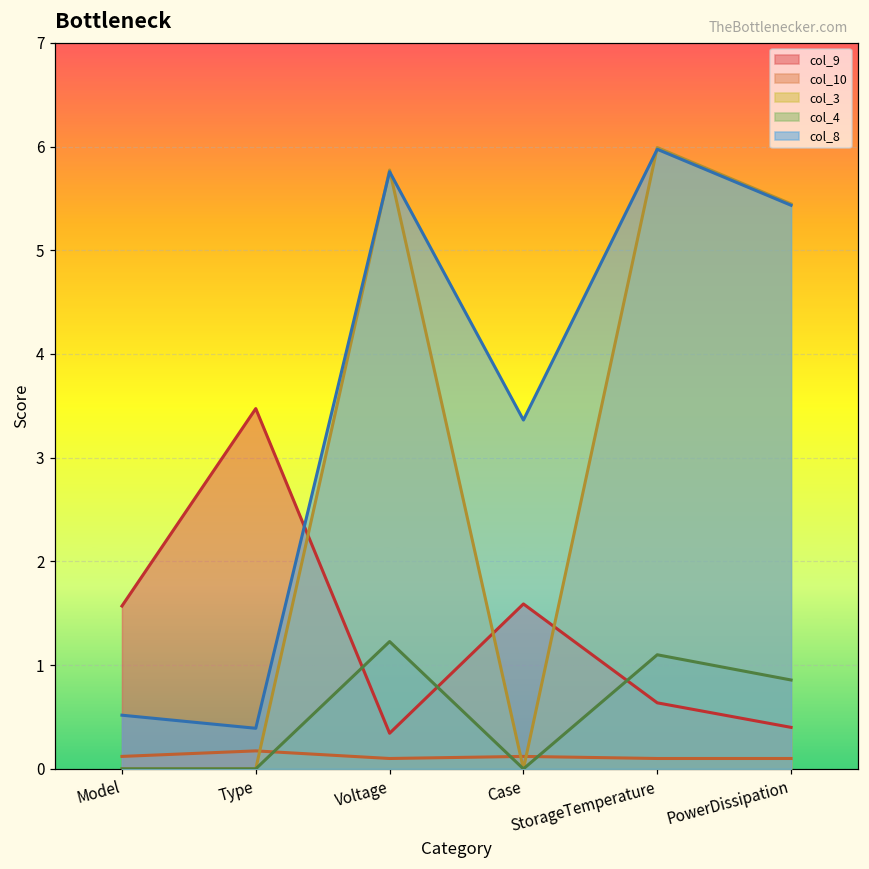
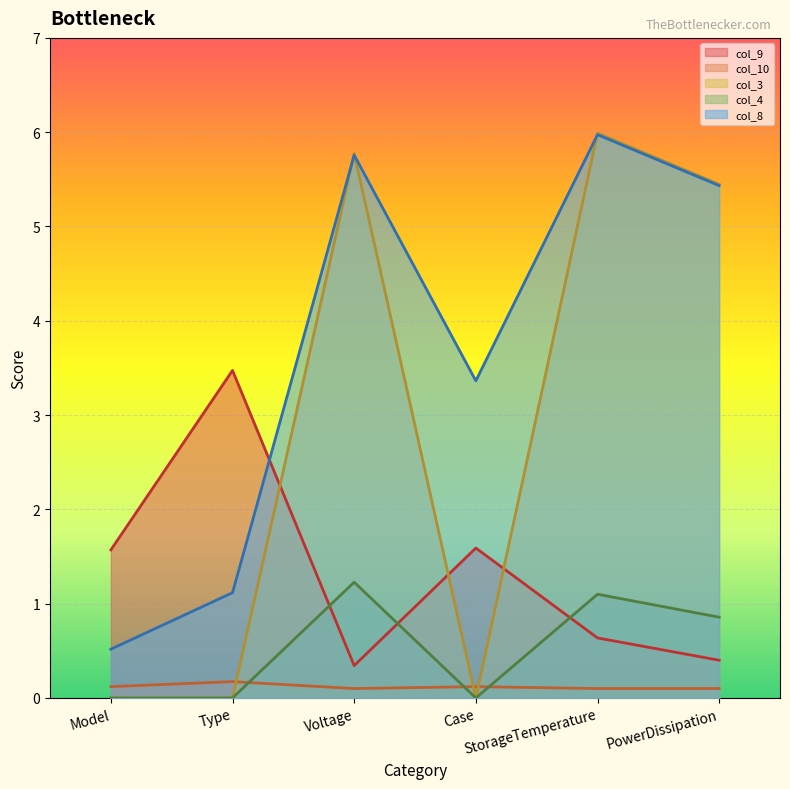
  {
    "col_4": {
      "Voltage": 1.2,
      "StorageTemperature": 1.1,
      "PowerDissipation": 0.9
    },
    "col_8": {
      "Model": 0.5,
-     "Type": 0.4,
+     "Type": 1.1,
      "Case": 3.4
    }
  }
